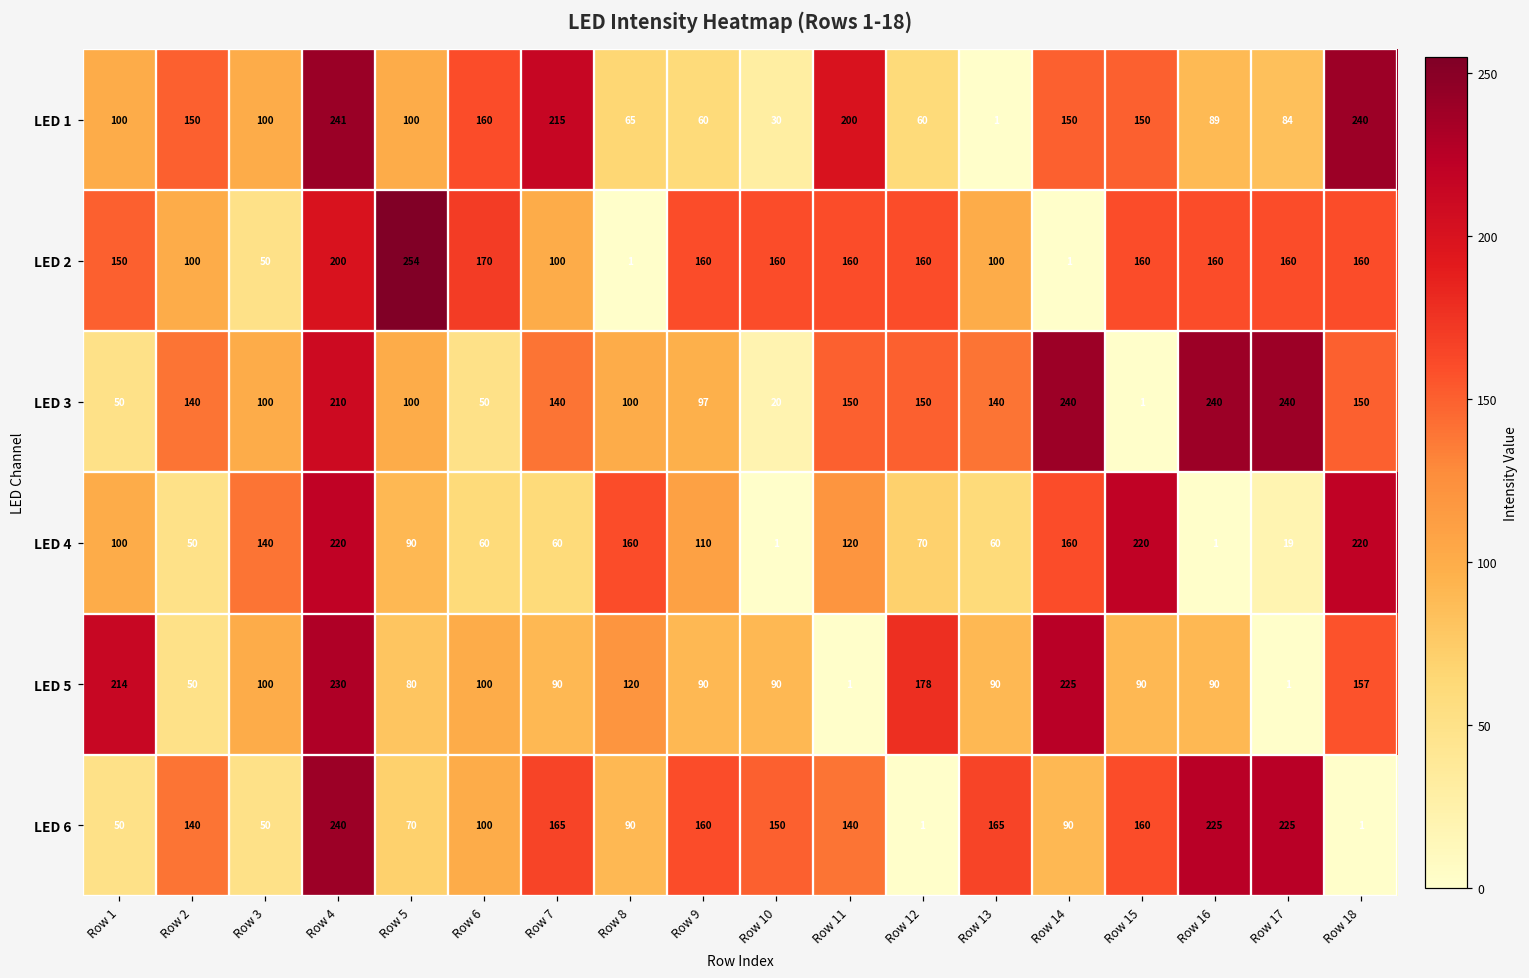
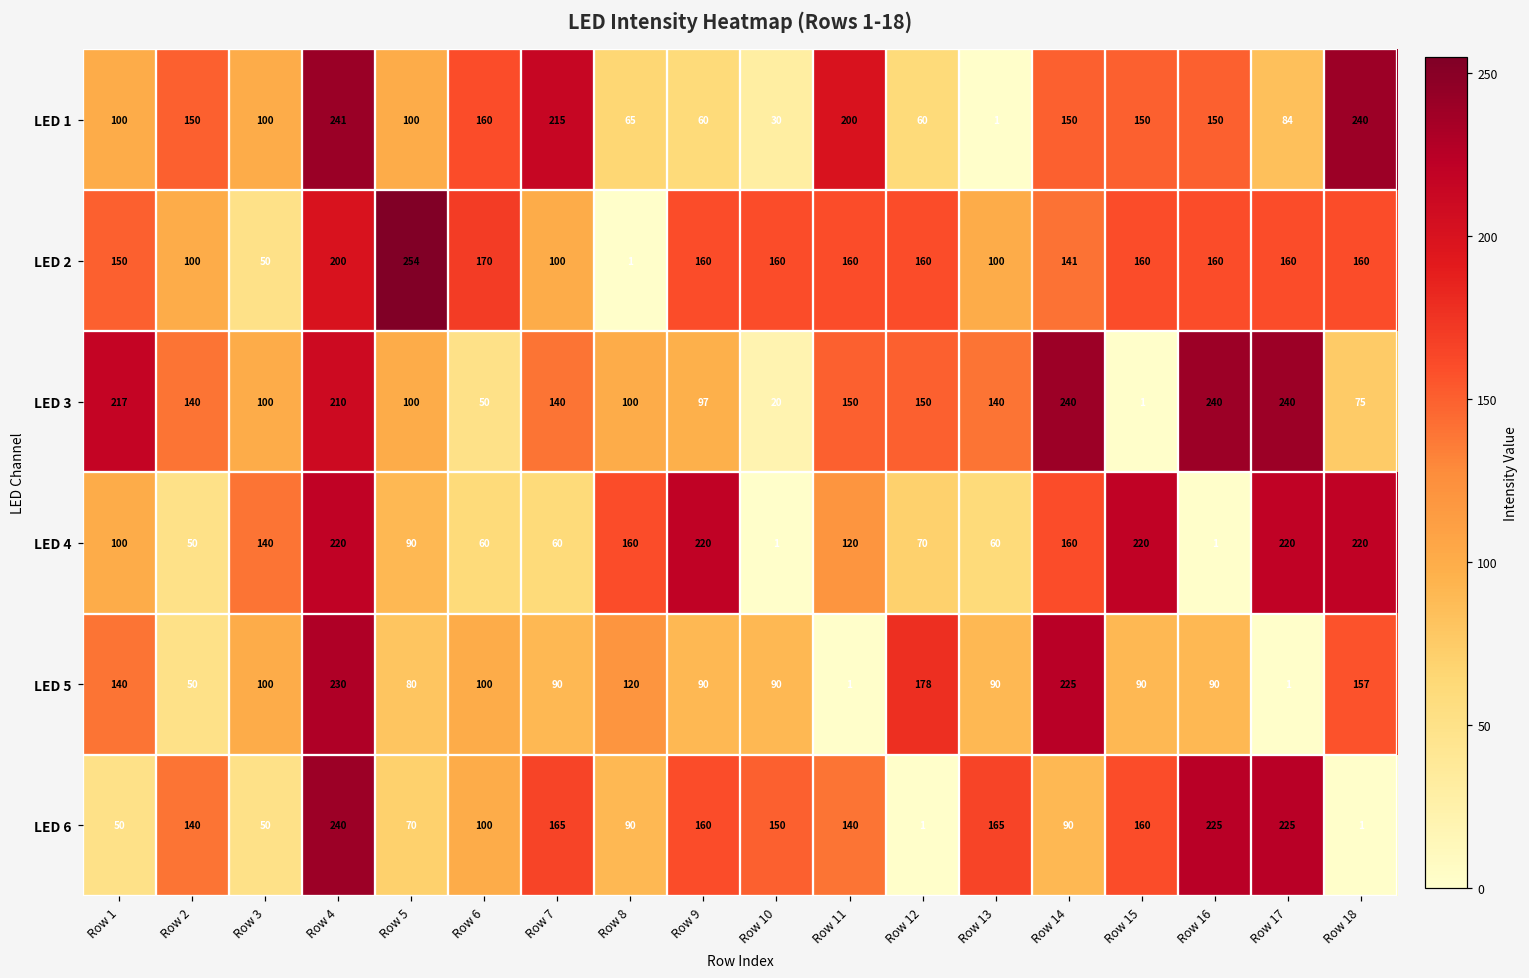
  {
    "LED 1": {
      "Row 1": 100,
      "Row 2": 150,
      "Row 3": 100,
      "Row 4": 241,
      "Row 5": 100,
      "Row 6": 160,
      "Row 7": 215,
      "Row 8": 65,
      "Row 9": 60,
      "Row 10": 30,
      "Row 11": 200,
      "Row 12": 60,
      "Row 13": 1,
      "Row 14": 150,
      "Row 15": 150,
-     "Row 16": 89,
+     "Row 16": 150,
      "Row 17": 84,
      "Row 18": 240
    },
    "LED 2": {
      "Row 1": 150,
      "Row 2": 100,
      "Row 3": 50,
      "Row 4": 200,
      "Row 5": 254,
      "Row 6": 170,
      "Row 7": 100,
      "Row 8": 1,
      "Row 9": 160,
      "Row 10": 160,
      "Row 11": 160,
      "Row 12": 160,
      "Row 13": 100,
-     "Row 14": 1,
+     "Row 14": 141,
      "Row 15": 160,
      "Row 16": 160,
      "Row 17": 160,
      "Row 18": 160
    },
    "LED 3": {
-     "Row 1": 50,
+     "Row 1": 217,
      "Row 2": 140,
      "Row 3": 100,
      "Row 4": 210,
      "Row 5": 100,
      "Row 6": 50,
      "Row 7": 140,
      "Row 8": 100,
      "Row 9": 97,
      "Row 10": 20,
      "Row 11": 150,
      "Row 12": 150,
      "Row 13": 140,
      "Row 14": 240,
      "Row 15": 1,
      "Row 16": 240,
      "Row 17": 240,
-     "Row 18": 150
+     "Row 18": 75
    },
    "LED 4": {
      "Row 1": 100,
      "Row 2": 50,
      "Row 3": 140,
      "Row 4": 220,
      "Row 5": 90,
      "Row 6": 60,
      "Row 7": 60,
      "Row 8": 160,
-     "Row 9": 110,
+     "Row 9": 220,
      "Row 10": 1,
      "Row 11": 120,
      "Row 12": 70,
      "Row 13": 60,
      "Row 14": 160,
      "Row 15": 220,
      "Row 16": 1,
-     "Row 17": 19,
+     "Row 17": 220,
      "Row 18": 220
    },
    "LED 5": {
-     "Row 1": 214,
+     "Row 1": 140,
      "Row 2": 50,
      "Row 3": 100,
      "Row 4": 230,
      "Row 5": 80,
      "Row 6": 100,
      "Row 7": 90,
      "Row 8": 120,
      "Row 9": 90,
      "Row 10": 90,
      "Row 11": 1,
      "Row 12": 178,
      "Row 13": 90,
      "Row 14": 225,
      "Row 15": 90,
      "Row 16": 90,
      "Row 17": 1,
      "Row 18": 157
    },
    "LED 6": {
      "Row 1": 50,
      "Row 2": 140,
      "Row 3": 50,
      "Row 4": 240,
      "Row 5": 70,
      "Row 6": 100,
      "Row 7": 165,
      "Row 8": 90,
      "Row 9": 160,
      "Row 10": 150,
      "Row 11": 140,
      "Row 12": 1,
      "Row 13": 165,
      "Row 14": 90,
      "Row 15": 160,
      "Row 16": 225,
      "Row 17": 225,
      "Row 18": 1
    }
  }
